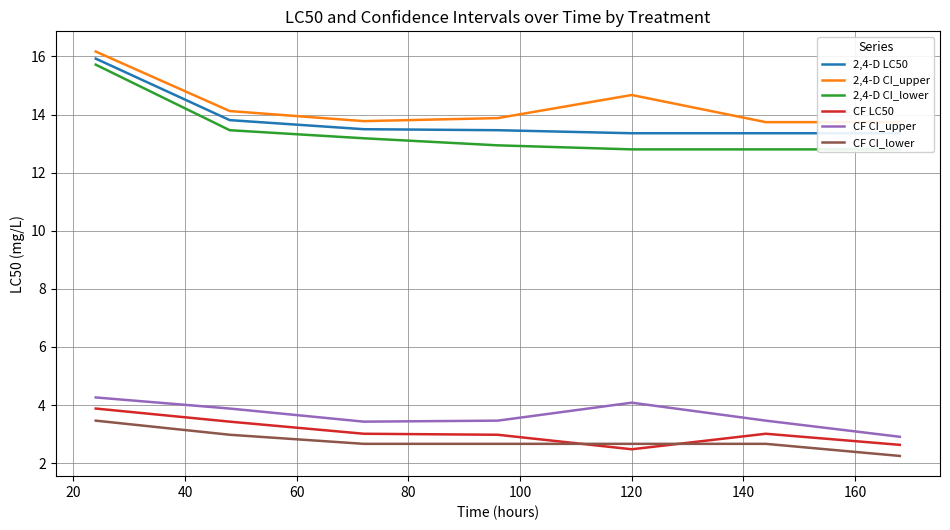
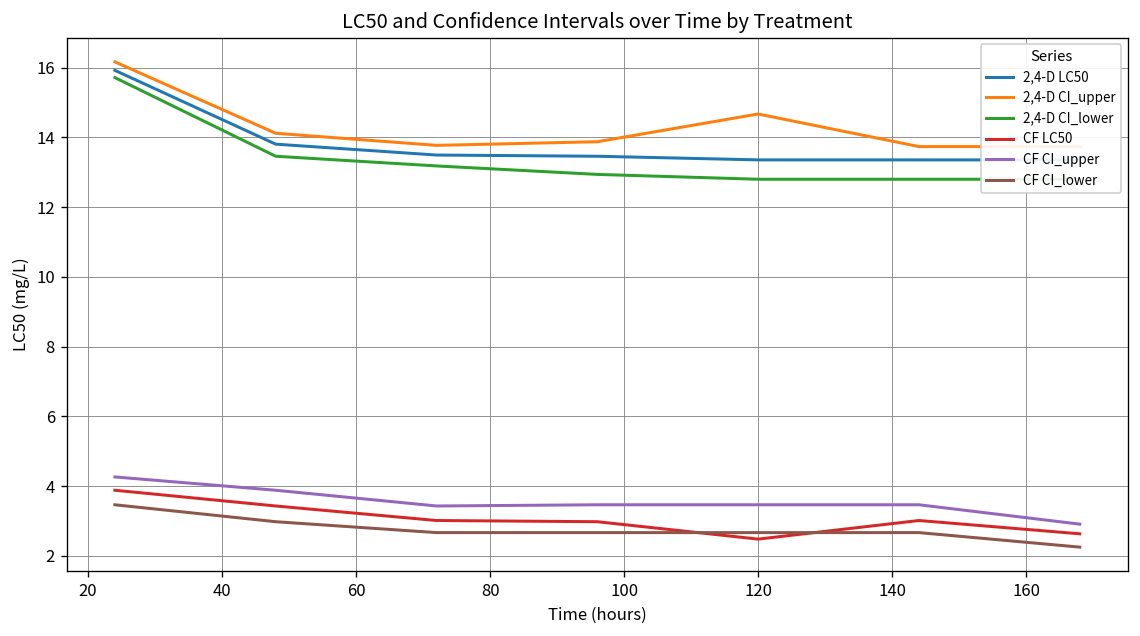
  {
    "2,4-D LC50": {
      "120": 13.4
    },
    "2,4-D CI_upper": {
      "120": 14.7
    },
    "2,4-D CI_lower": {
      "120": 12.8
    },
    "CF LC50": {
      "120": 2.5
    },
    "CF CI_upper": {
-     "120": 4.1
+     "120": 3.5
    },
    "CF CI_lower": {
      "120": 2.7
    }
  }
